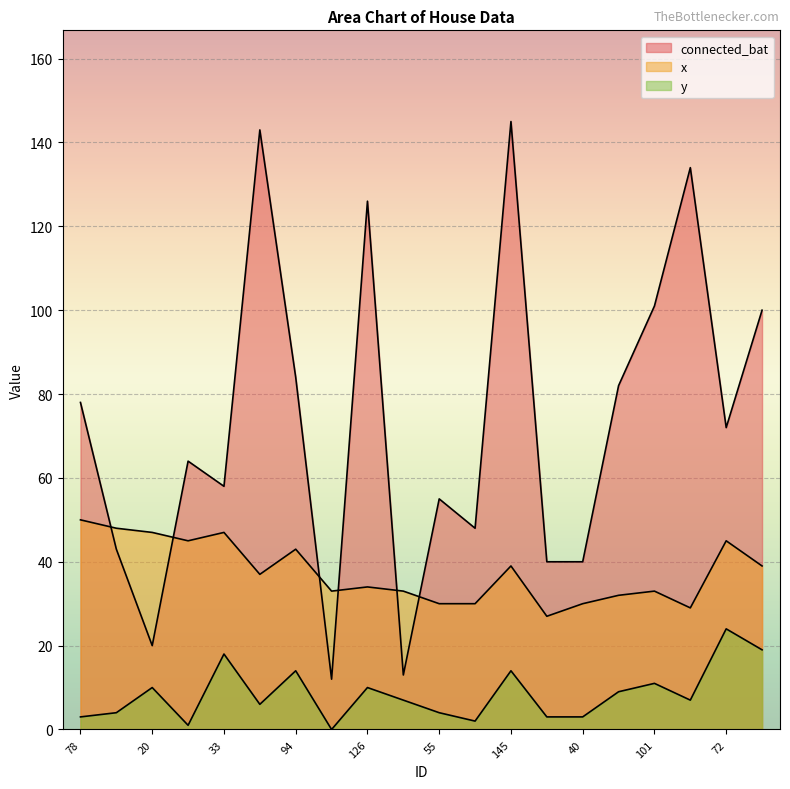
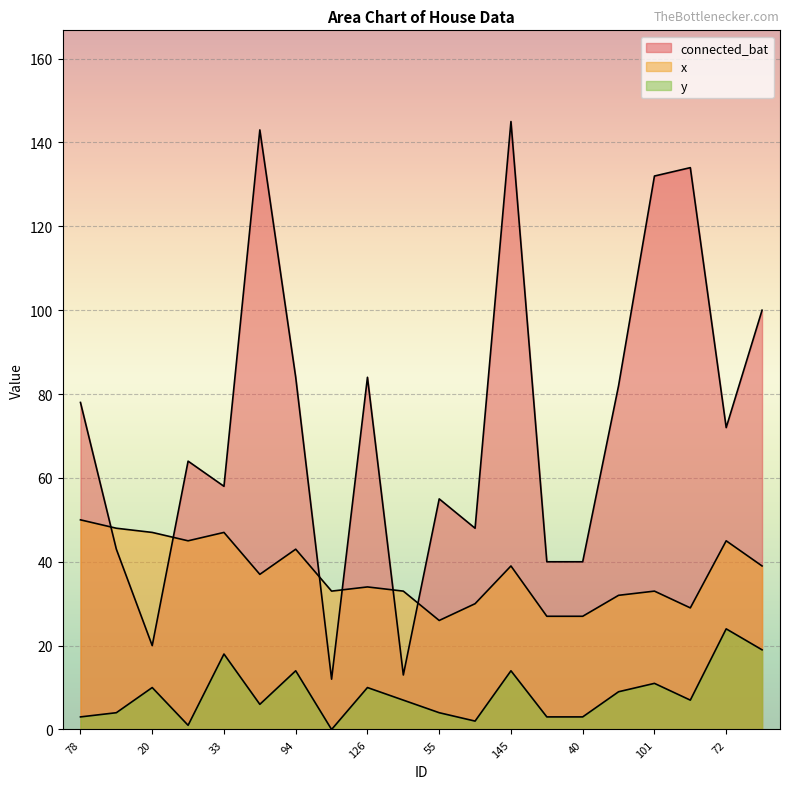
  {
    "connected_bat": {
      "78": 78,
      "20": 20,
      "33": 58,
      "94": 84,
-     "126": 126,
+     "126": 84,
      "55": 55,
      "145": 145,
      "40": 40,
-     "101": 101,
+     "101": 132,
      "72": 72
    },
    "x": {
      "78": 50,
      "20": 47,
      "33": 47,
      "94": 43,
      "126": 34,
-     "55": 30,
+     "55": 26,
      "145": 39,
-     "40": 30,
+     "40": 27,
      "101": 33,
      "72": 45
    },
    "y": {
      "78": 3,
      "20": 10,
      "33": 18,
      "94": 14,
      "126": 10,
      "55": 4,
      "145": 14,
      "40": 3,
      "101": 11,
      "72": 24
    }
  }
